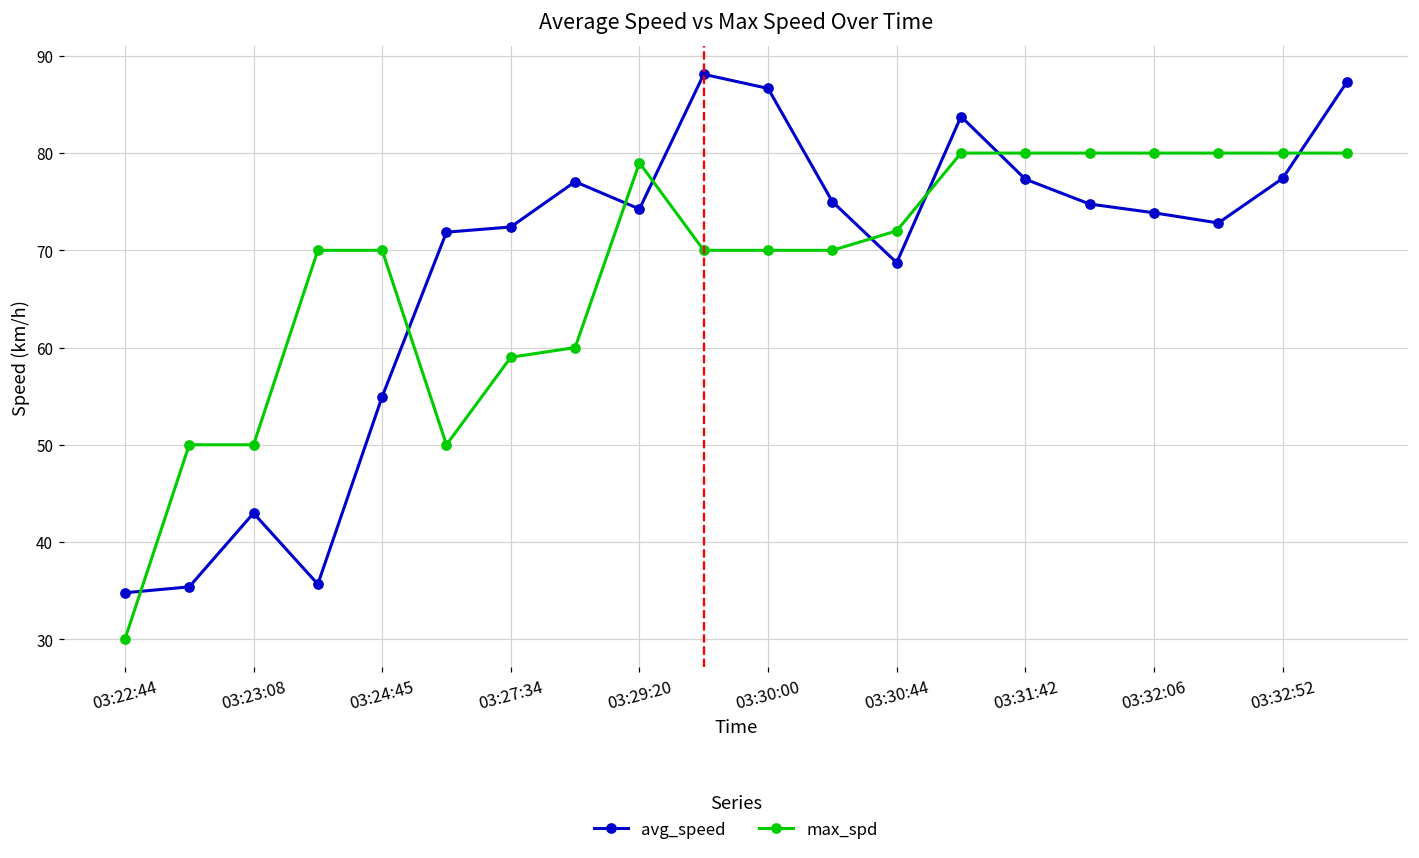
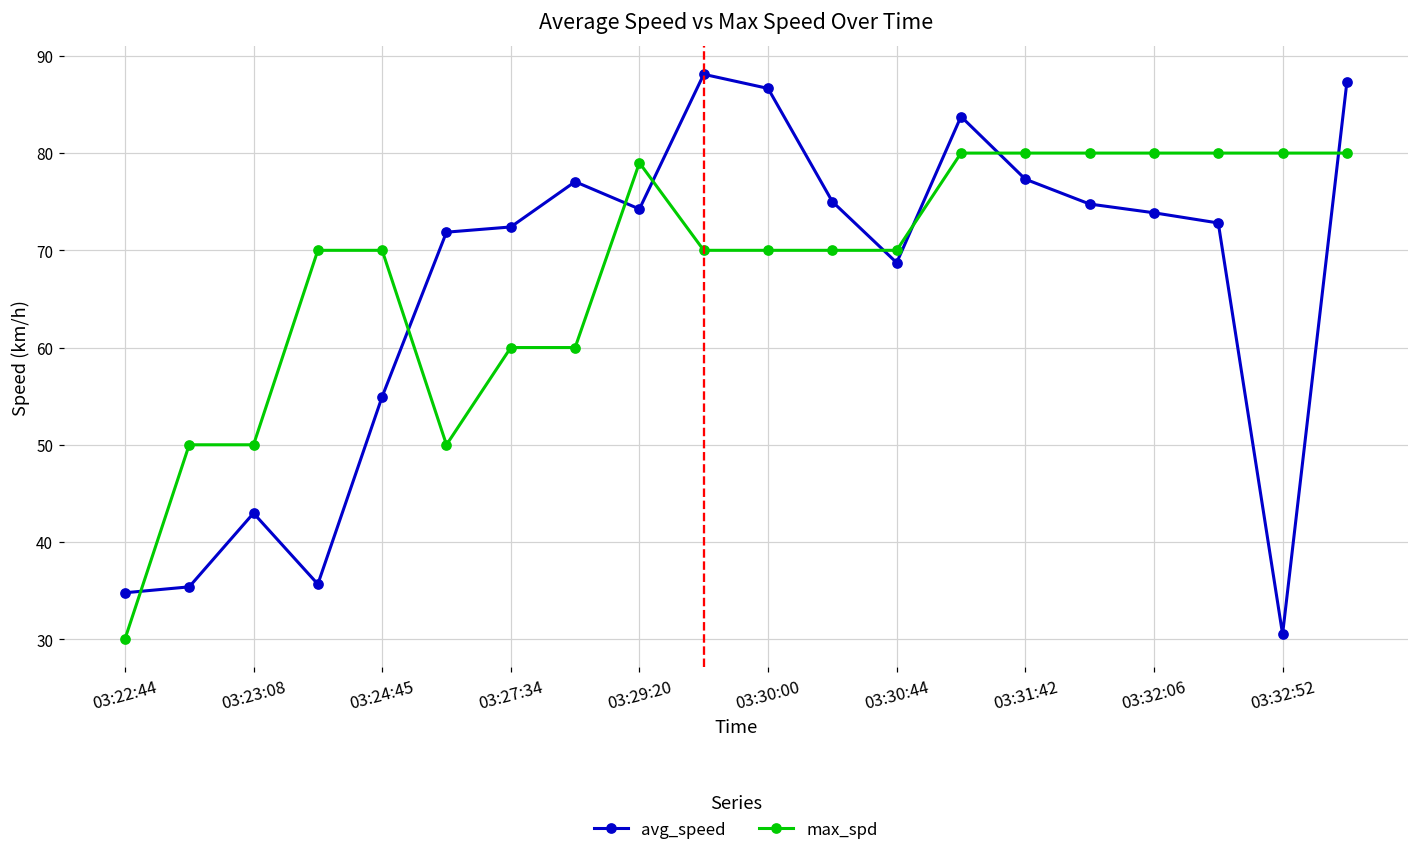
  {
    "avg_speed": {
      "03:22:44": 35,
      "03:23:08": 43,
      "03:24:45": 55,
      "03:27:34": 72,
      "03:29:20": 74,
      "03:30:00": 87,
      "03:30:44": 69,
      "03:31:42": 77,
      "03:32:06": 74,
-     "03:32:52": 77
+     "03:32:52": 31
    },
    "max_spd": {
      "03:22:44": 30,
      "03:23:08": 50,
      "03:24:45": 70,
-     "03:27:34": 59,
+     "03:27:34": 60,
      "03:29:20": 79,
      "03:30:00": 70,
-     "03:30:44": 72,
+     "03:30:44": 70,
      "03:31:42": 80,
      "03:32:06": 80,
      "03:32:52": 80
    }
  }
